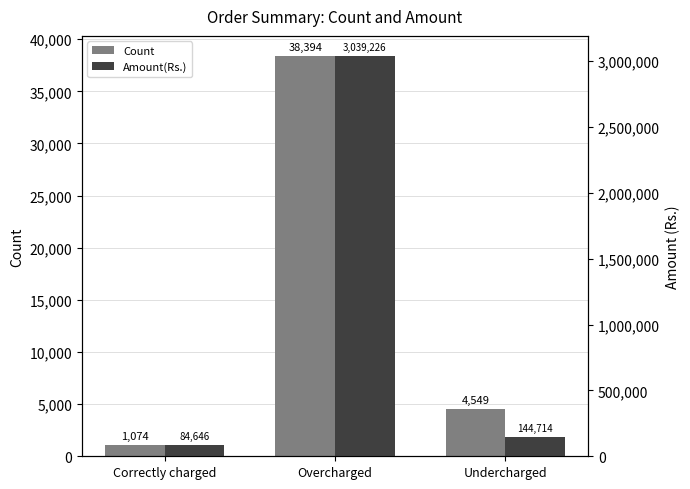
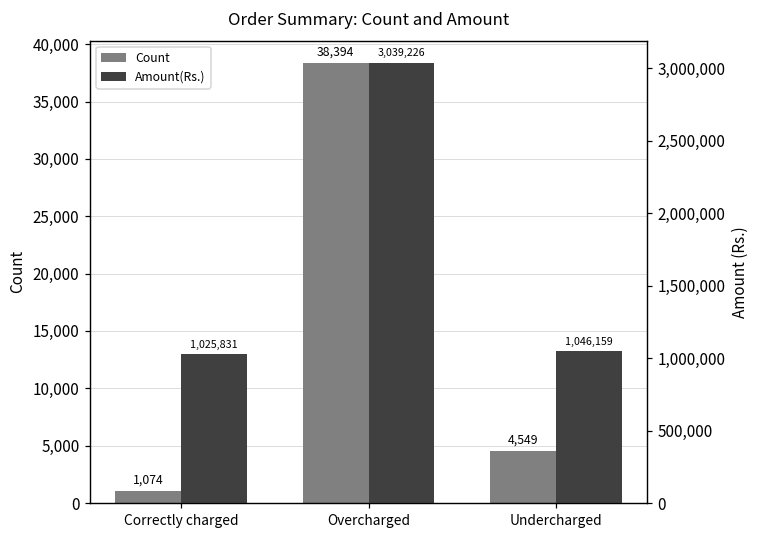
  {
    "Count": {
      "Correctly charged": "1,074",
      "Overcharged": "38,394",
      "Undercharged": "4,549"
    },
    "Amount(Rs.)": {
-     "Correctly charged": "84,646",
+     "Correctly charged": "1,025,831",
      "Overcharged": "3,039,226",
-     "Undercharged": "144,714"
+     "Undercharged": "1,046,159"
    }
  }
